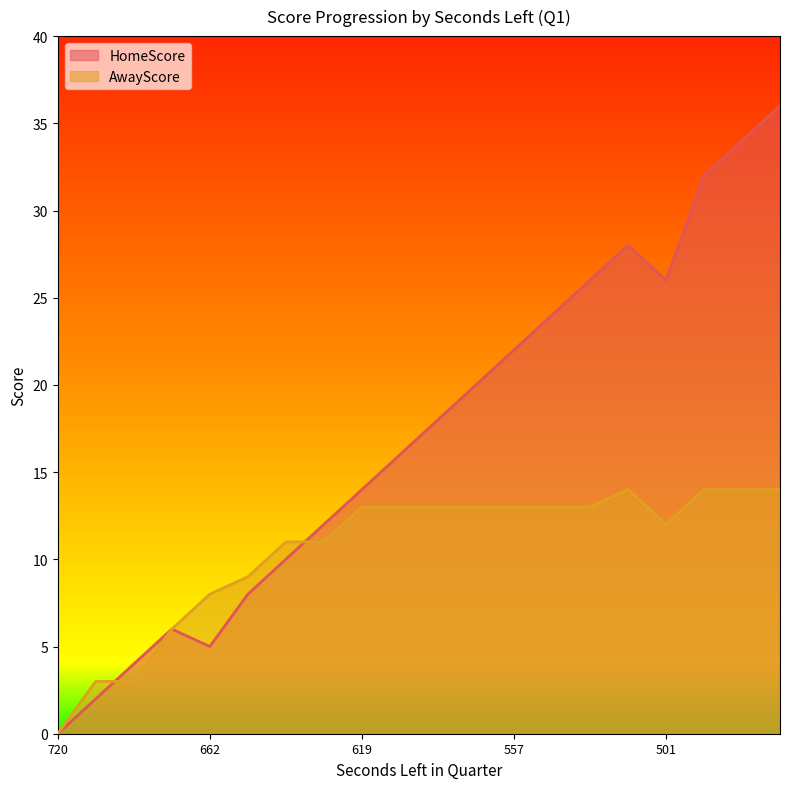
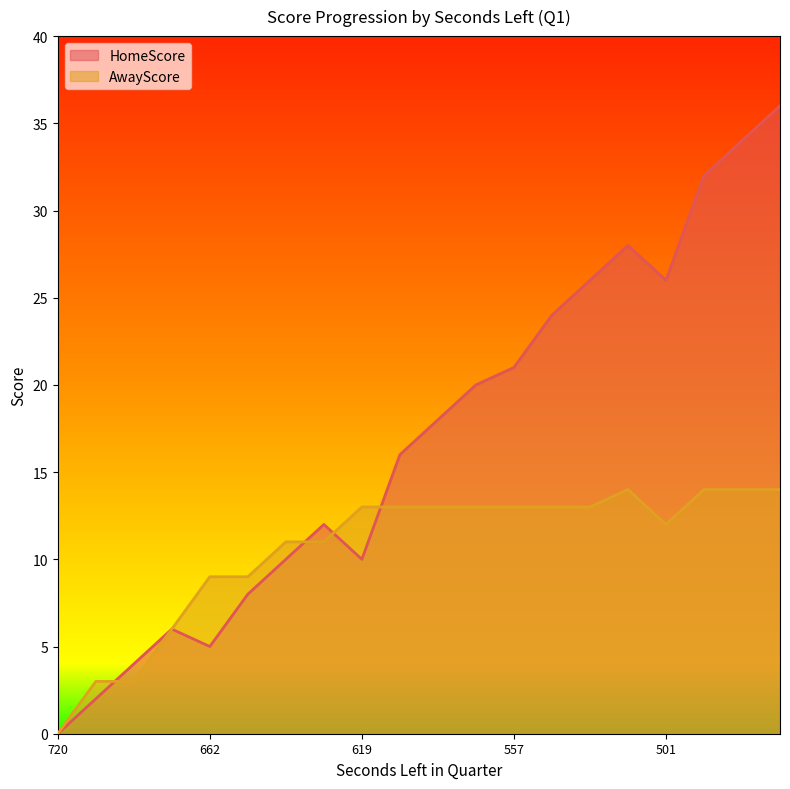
  {
    "HomeScore": {
      "662": 5,
-     "619": 14,
-     "557": 22,
+     "619": 10,
+     "557": 21,
      "501": 26
    },
    "AwayScore": {
-     "662": 8,
+     "662": 9,
      "619": 13,
      "557": 13,
      "501": 12
    }
  }
